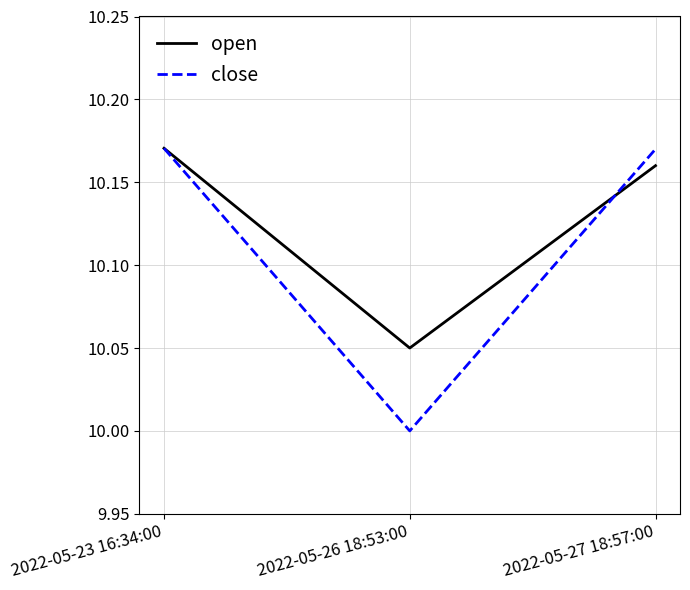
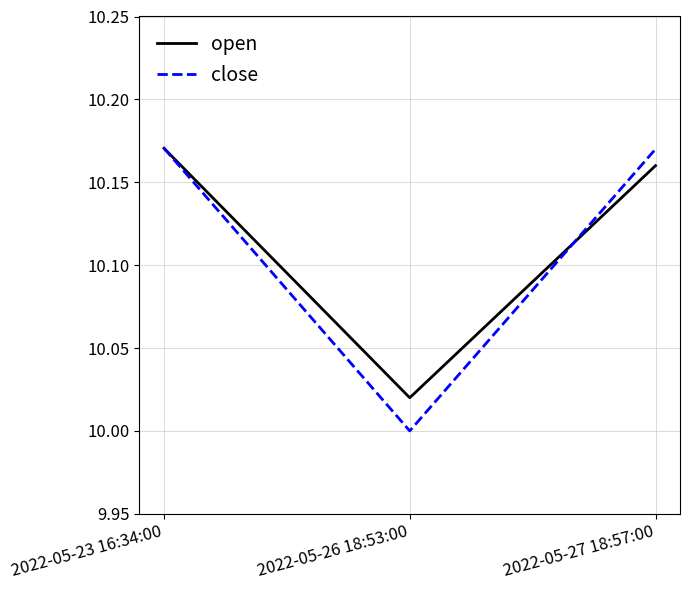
  {
    "open": {
-     "2022-05-26 18:53:00": 10.05,
+     "2022-05-26 18:53:00": 10.02,
      "2022-05-27 18:57:00": 10.16
    },
    "close": {
      "2022-05-26 18:53:00": 10.00,
      "2022-05-27 18:57:00": 10.17
    }
  }
